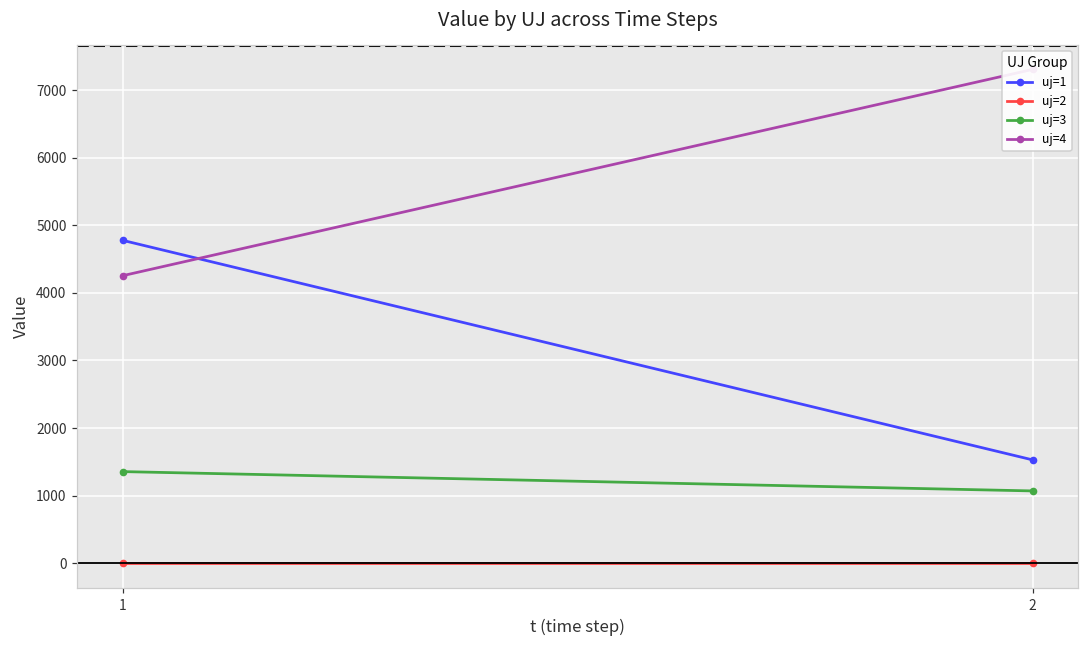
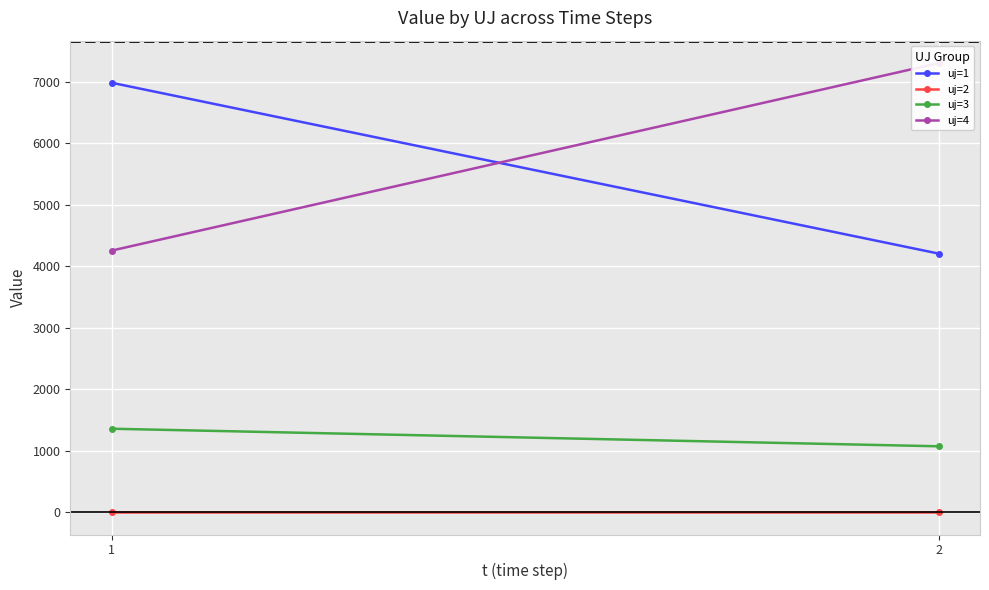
  {
    "uj=1": {
-     "1": 4800,
-     "2": 1500
+     "1": 7000,
+     "2": 4200
    },
    "uj=2": {
      "1": 0,
      "2": 0
    },
    "uj=3": {
      "1": 1400,
      "2": 1100
    },
    "uj=4": {
      "1": 4300
    }
  }
